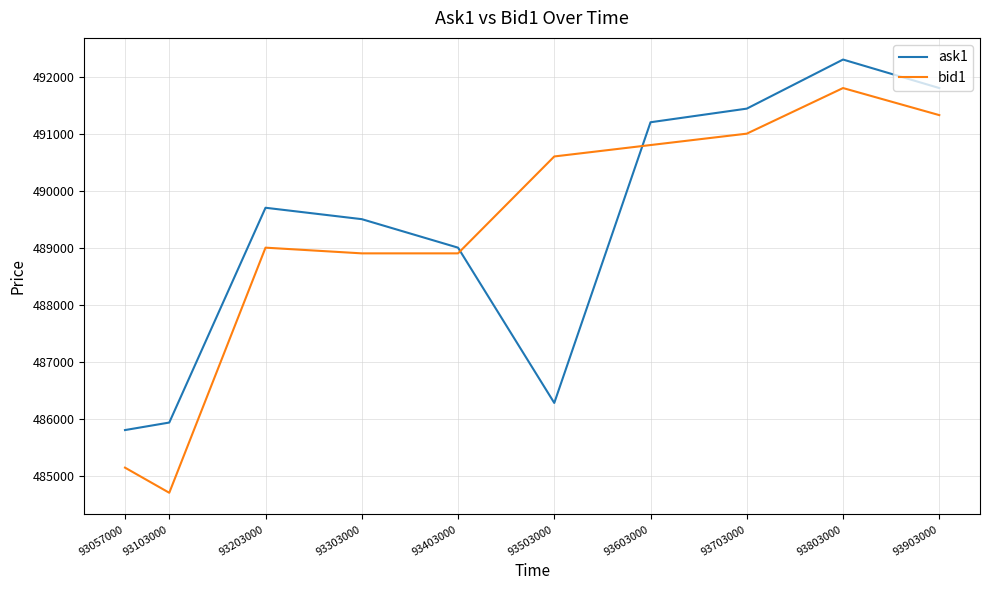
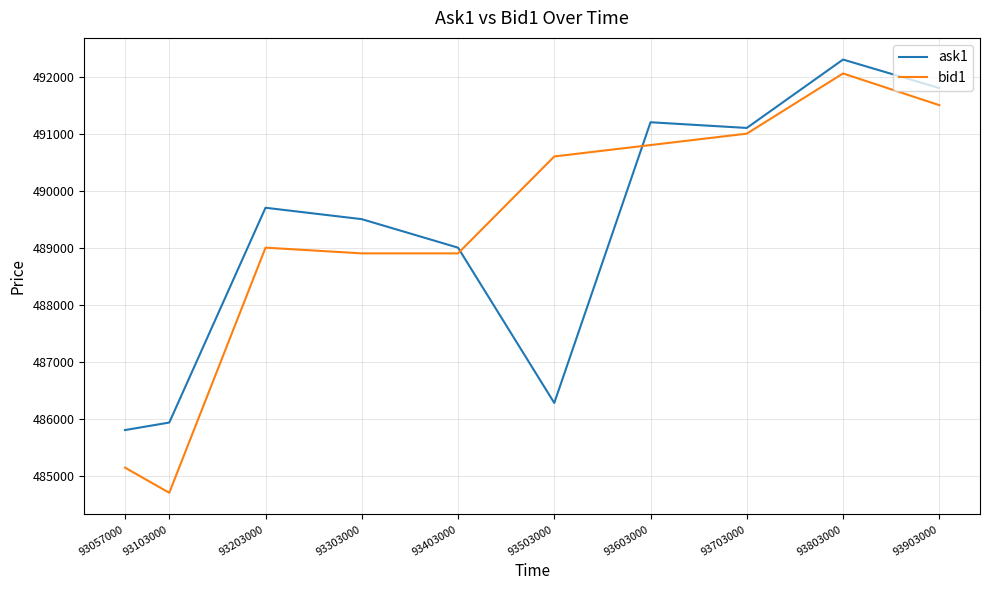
  {
    "ask1": {
      "93057000": 485800,
      "93103000": 485900,
      "93203000": 489700,
      "93303000": 489500,
      "93403000": 489000,
      "93503000": 486300,
      "93603000": 491200,
-     "93703000": 491400,
+     "93703000": 491100,
      "93803000": 492300
    },
    "bid1": {
      "93057000": 485100,
      "93103000": 484700,
      "93203000": 489000,
      "93303000": 488900,
      "93403000": 488900,
      "93503000": 490600,
      "93603000": 490800,
      "93703000": 491000,
-     "93803000": 491800,
-     "93903000": 491300
+     "93803000": 492100,
+     "93903000": 491500
    }
  }
